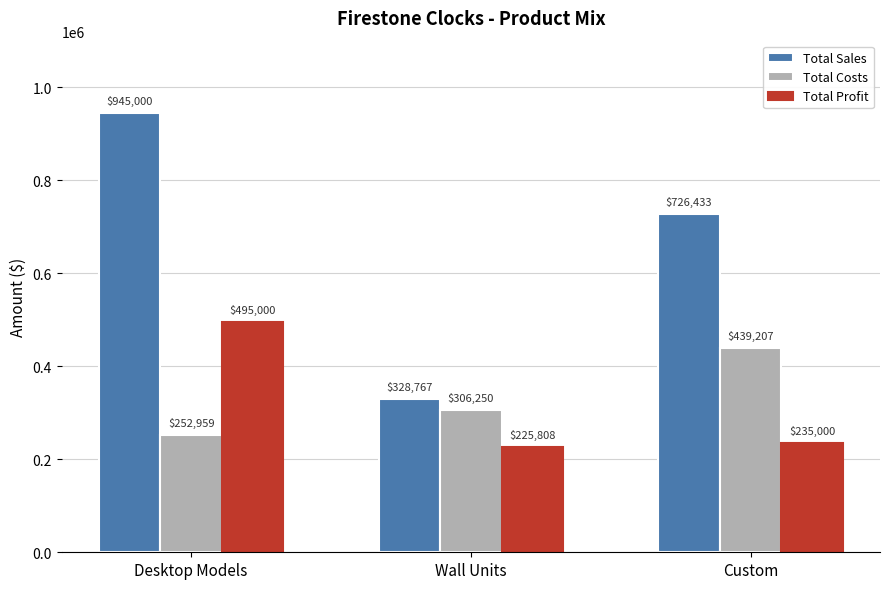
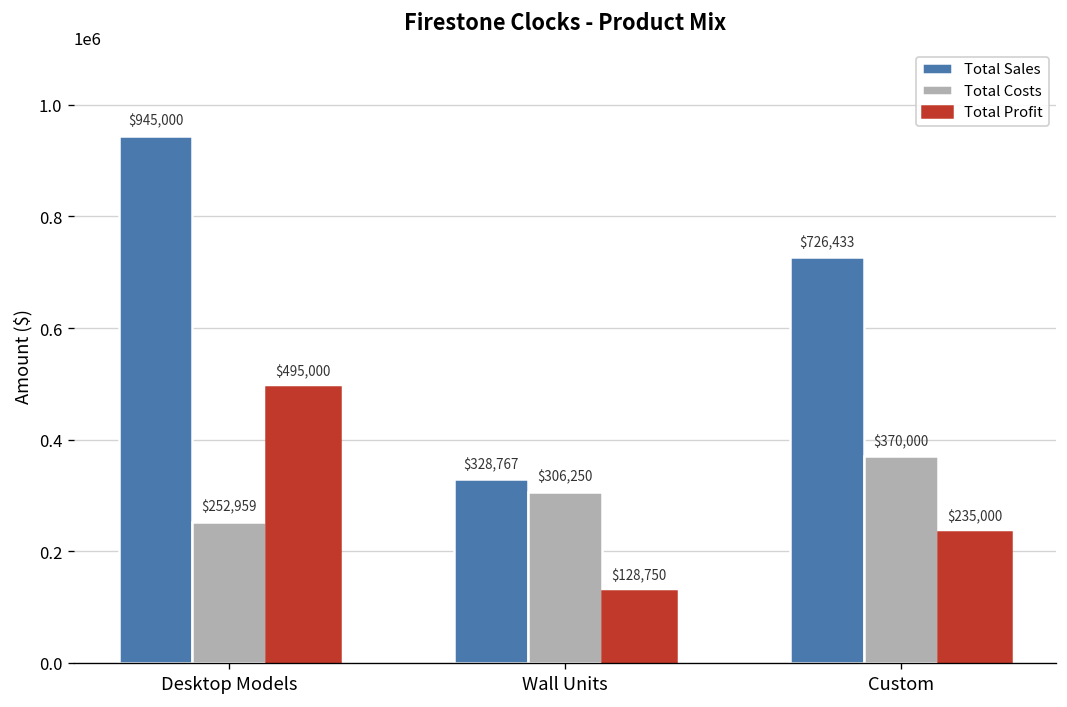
  {
    "Total Sales": {
      "Desktop Models": "$945,000",
      "Wall Units": "$328,767",
      "Custom": "$726,433"
    },
    "Total Costs": {
      "Desktop Models": "$252,959",
      "Wall Units": "$306,250",
-     "Custom": "$439,207"
+     "Custom": "$370,000"
    },
    "Total Profit": {
      "Desktop Models": "$495,000",
-     "Wall Units": "$225,808",
+     "Wall Units": "$128,750",
      "Custom": "$235,000"
    }
  }
